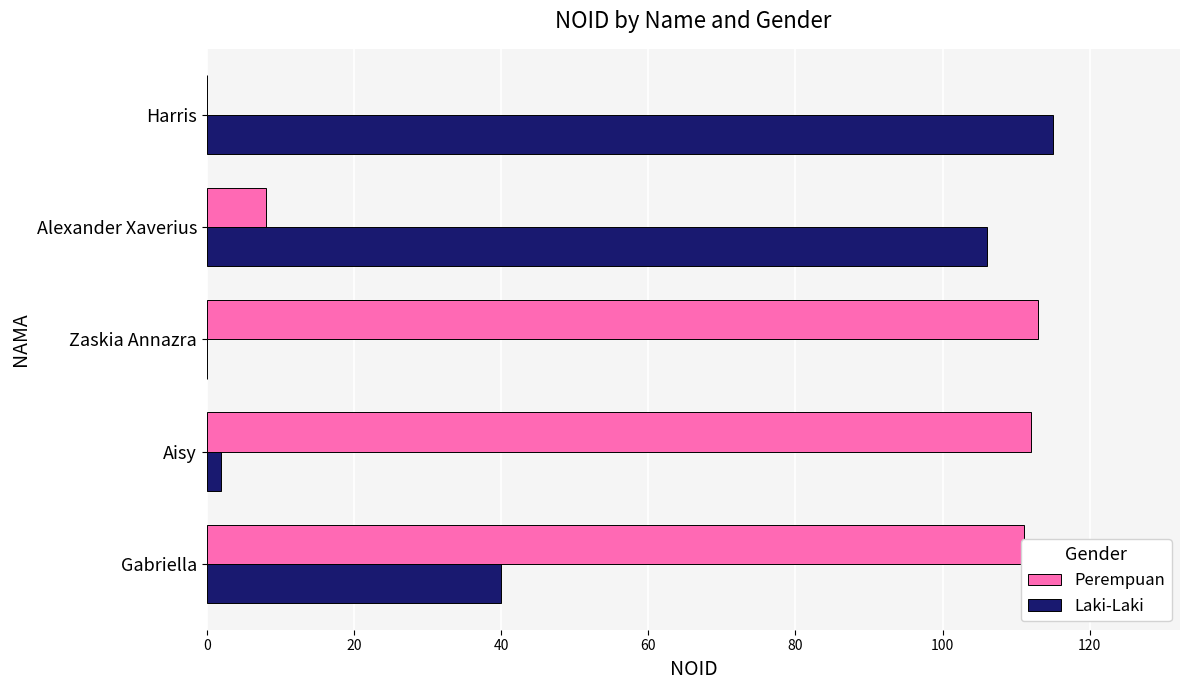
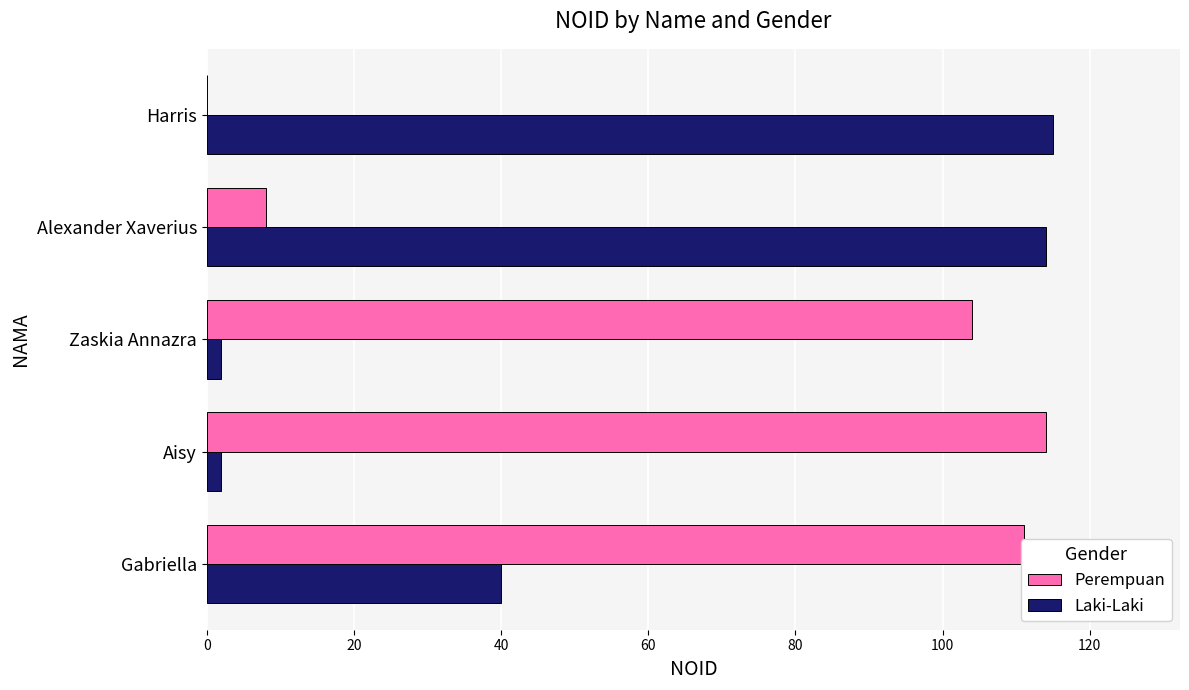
  {
    "Perempuan": {
      "Harris": 0,
      "Alexander Xaverius": 8,
-     "Zaskia Annazra": 113,
-     "Aisy": 112
+     "Zaskia Annazra": 104,
+     "Aisy": 114
    },
    "Laki-Laki": {
      "Harris": 115,
-     "Alexander Xaverius": 106,
-     "Zaskia Annazra": 0,
+     "Alexander Xaverius": 114,
+     "Zaskia Annazra": 2,
      "Aisy": 2,
      "Gabriella": 40
    }
  }
